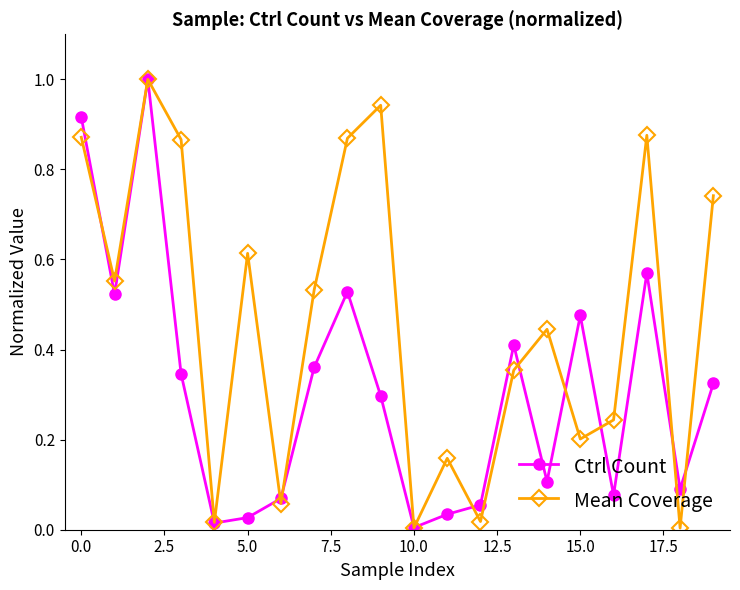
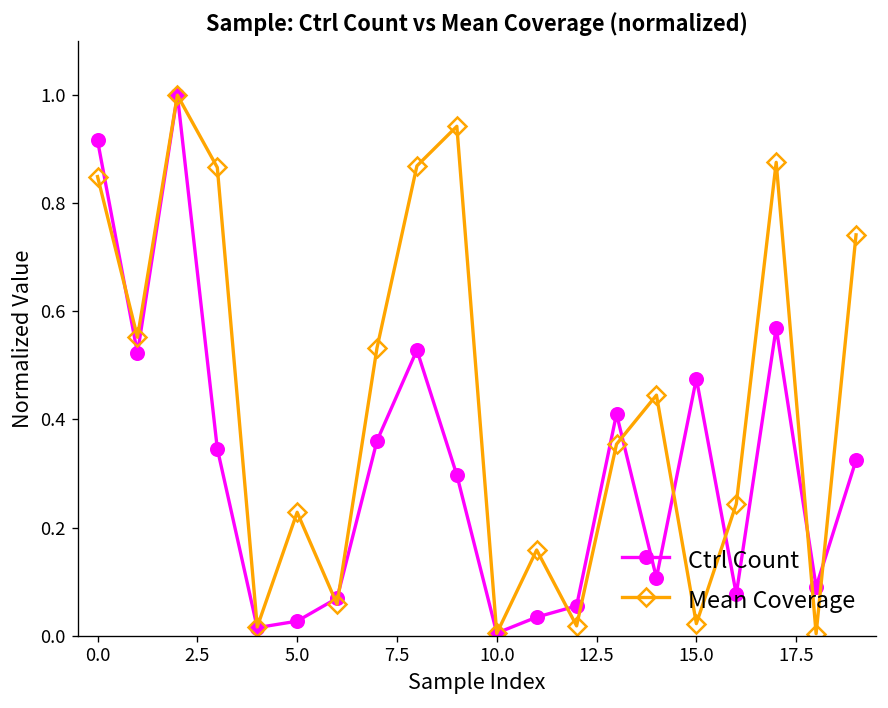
  {
    "Ctrl Count": {
      "0.0": 0.92,
      "5.0": 0.03,
      "15.0": 0.48
    },
    "Mean Coverage": {
-     "0.0": 0.87,
-     "5.0": 0.61,
-     "15.0": 0.20
+     "0.0": 0.85,
+     "5.0": 0.23,
+     "15.0": 0.02
    }
  }
